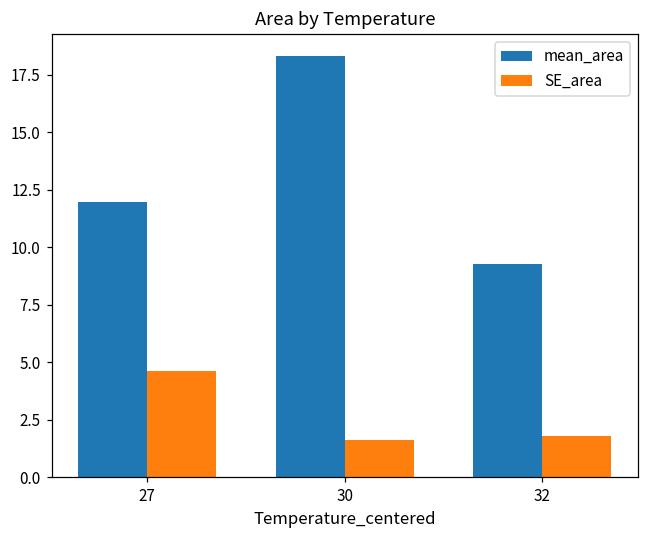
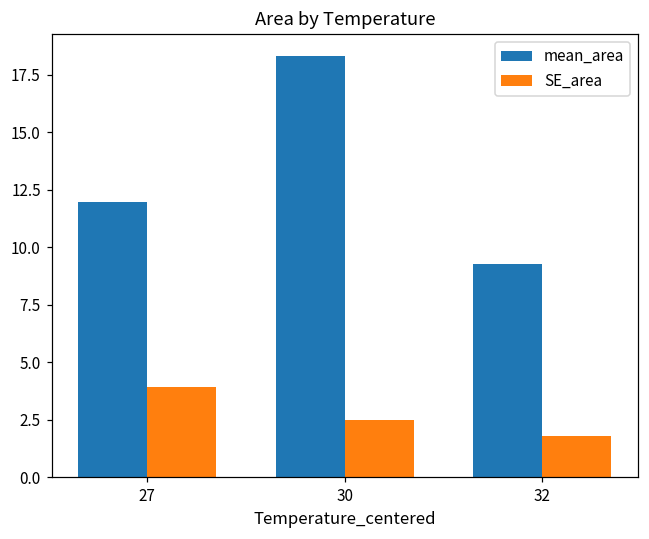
  {
    "mean_area": {
      "27": 12.0,
      "30": 18.3,
      "32": 9.3
    },
    "SE_area": {
-     "27": 4.6,
-     "30": 1.6,
+     "27": 3.9,
+     "30": 2.5,
      "32": 1.8
    }
  }
